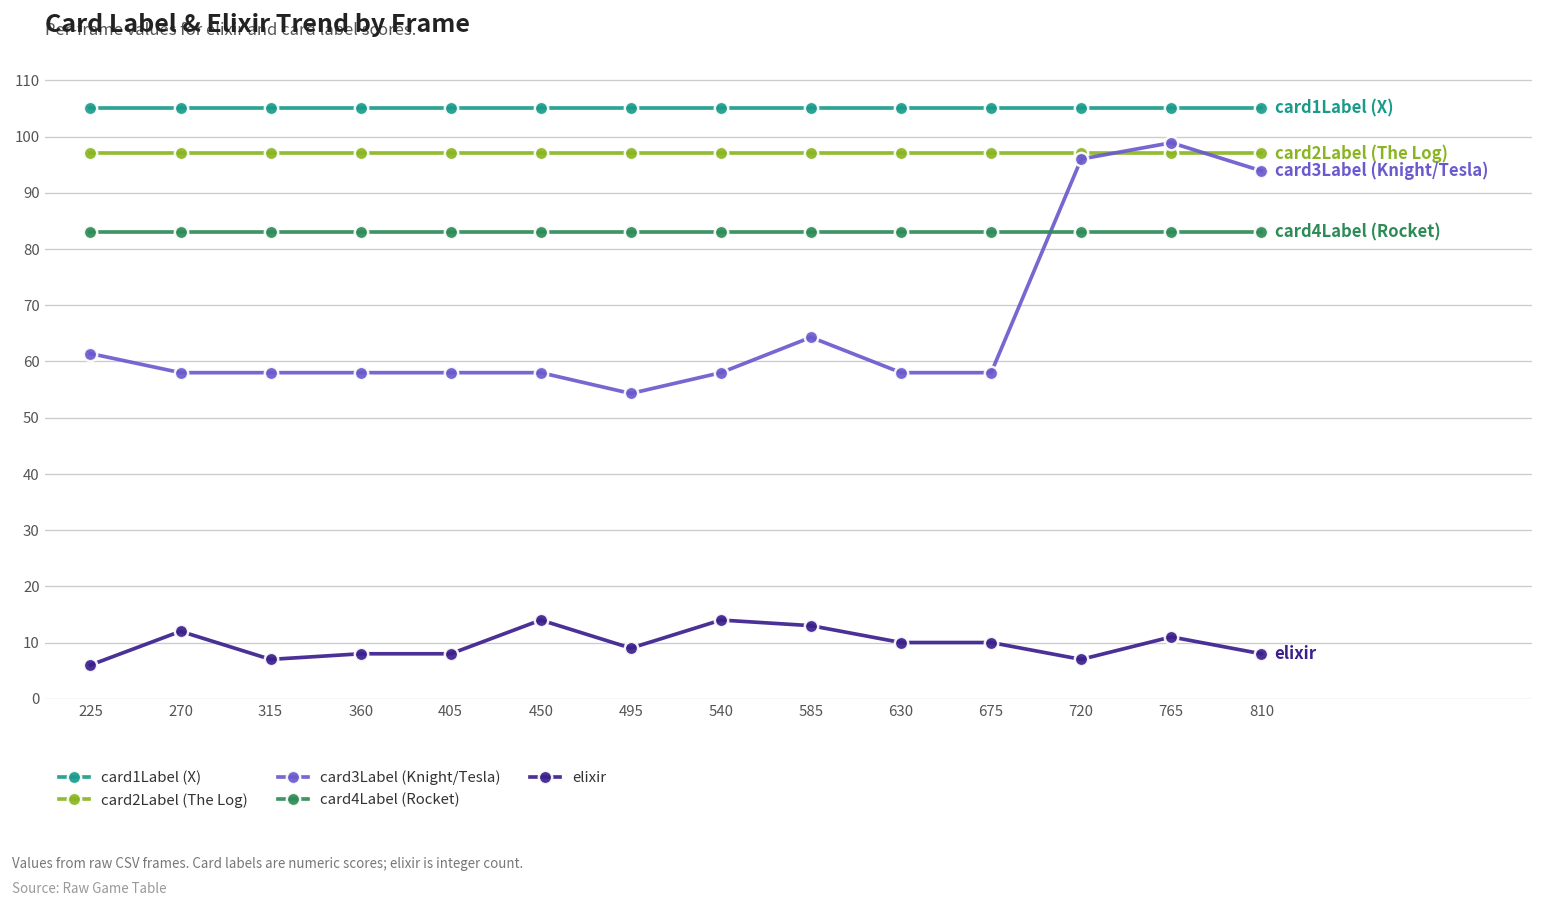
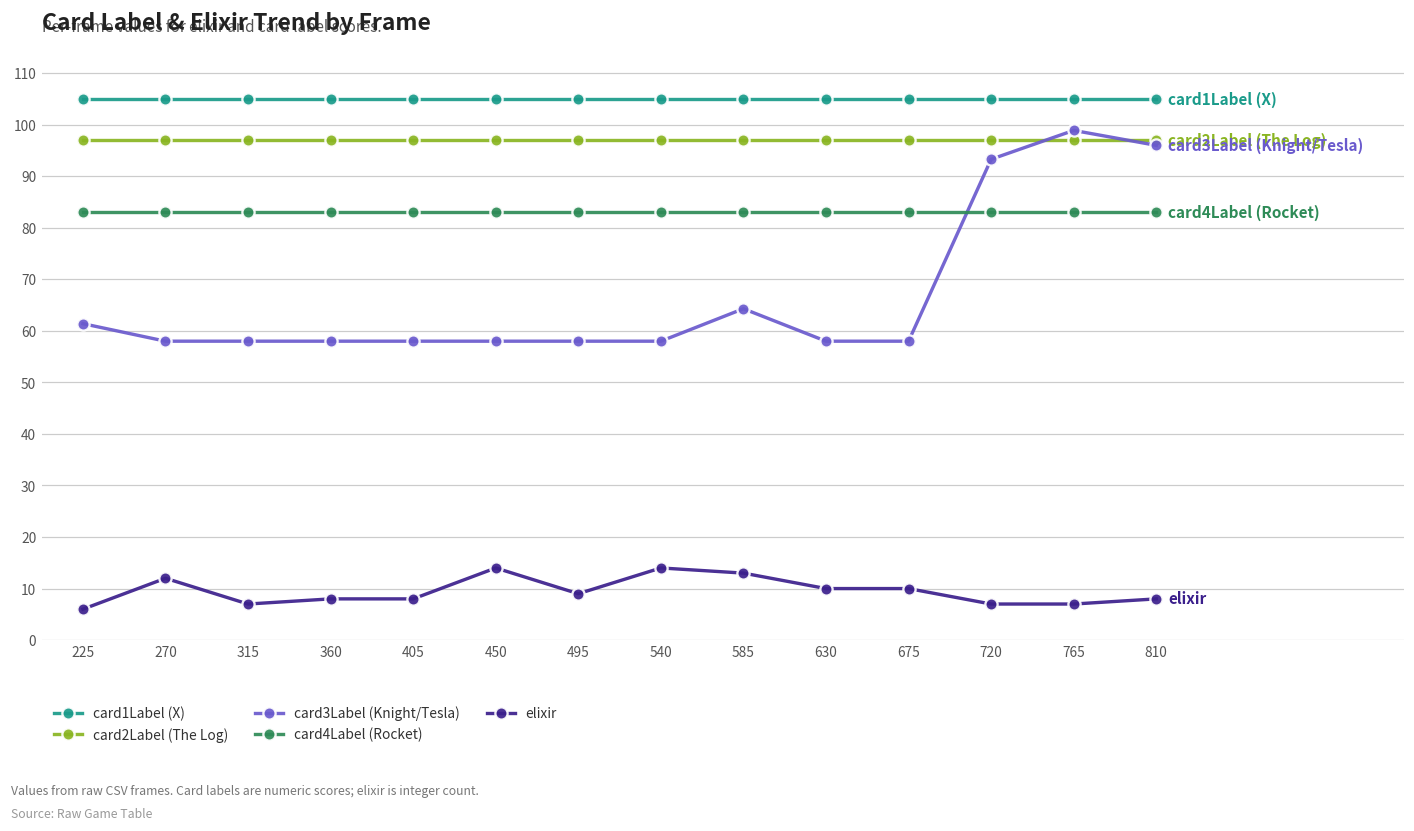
  {
    "card2Label (The Log)": {
      "225": 97,
      "270": 97,
      "315": 97,
      "360": 97,
      "405": 97,
      "450": 97,
      "495": 97,
      "540": 97,
      "585": 97,
      "630": 97,
      "675": 97,
      "720": 97,
      "765": 97,
      "810": 97
    },
    "card3Label (Knight/Tesla)": {
      "225": 61,
      "270": 58,
      "315": 58,
      "360": 58,
      "405": 58,
      "450": 58,
-     "495": 54,
+     "495": 58,
      "540": 58,
      "585": 64,
      "630": 58,
      "675": 58,
-     "720": 96,
+     "720": 93,
      "765": 99,
-     "810": 94
+     "810": 96
    },
    "elixir": {
      "225": 6,
      "270": 12,
      "315": 7,
      "360": 8,
      "405": 8,
      "450": 14,
      "495": 9,
      "540": 14,
      "585": 13,
      "630": 10,
      "675": 10,
      "720": 7,
-     "765": 11,
+     "765": 7,
      "810": 8
    }
  }
